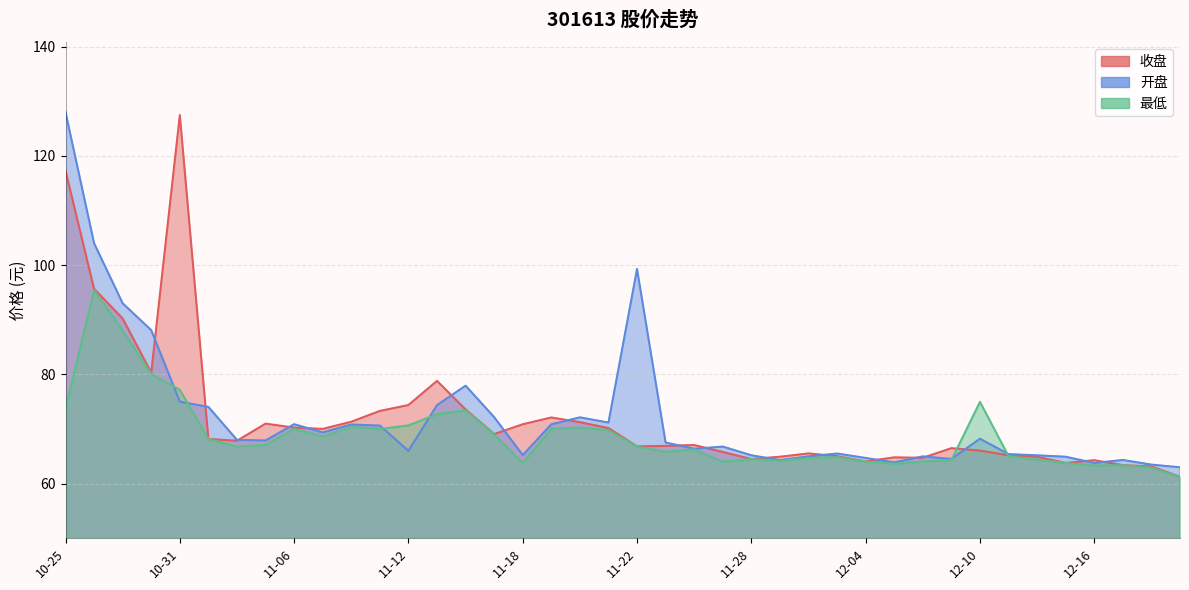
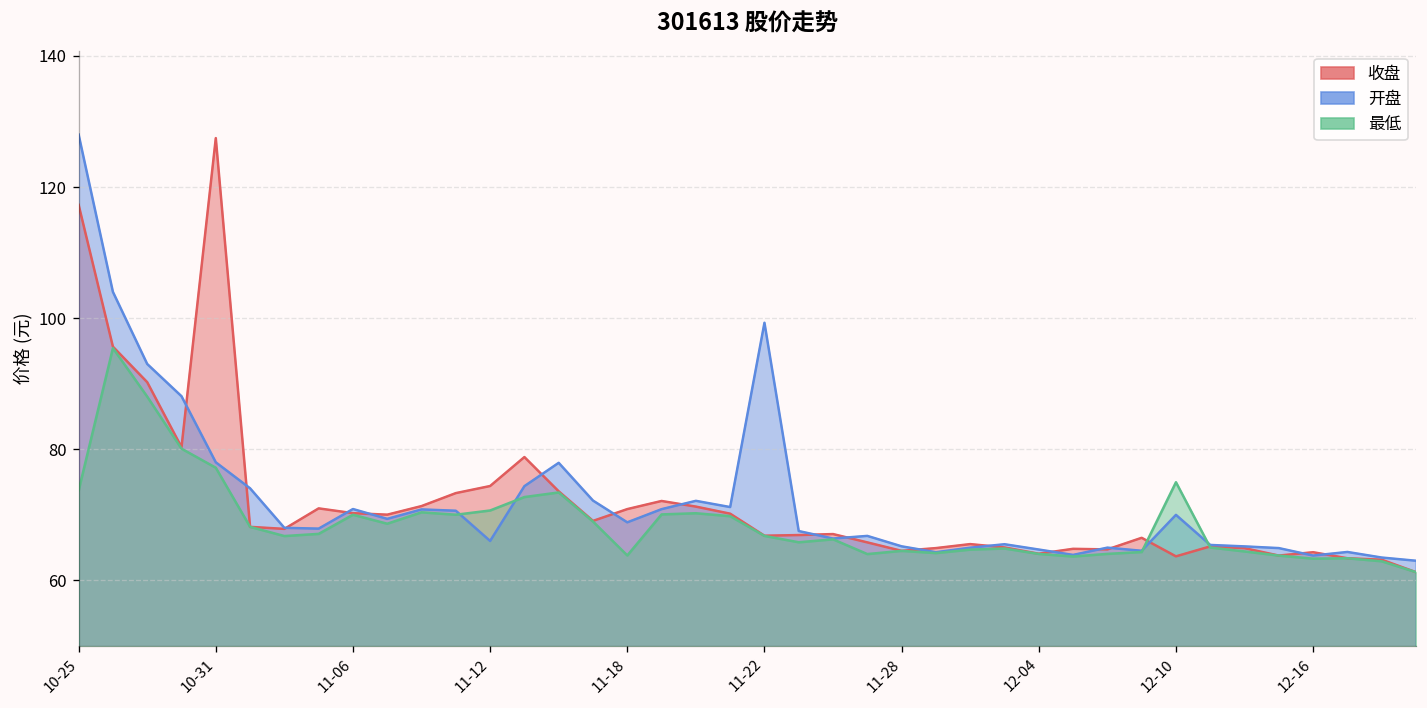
  {
    "收盘": {
      "10-25": 117,
      "10-31": 127,
      "11-12": 74,
      "11-18": 71,
-     "12-10": 66,
+     "12-10": 64,
      "12-16": 64
    },
    "开盘": {
      "10-25": 128,
-     "10-31": 75,
+     "10-31": 78,
      "11-06": 71,
      "11-12": 66,
-     "11-18": 65,
+     "11-18": 69,
      "11-22": 99,
      "11-28": 65,
      "12-04": 65,
-     "12-10": 68
+     "12-10": 70
    },
    "最低": {
      "10-25": 74,
      "10-31": 77,
      "11-12": 71,
      "11-18": 64,
      "12-10": 75
    }
  }
